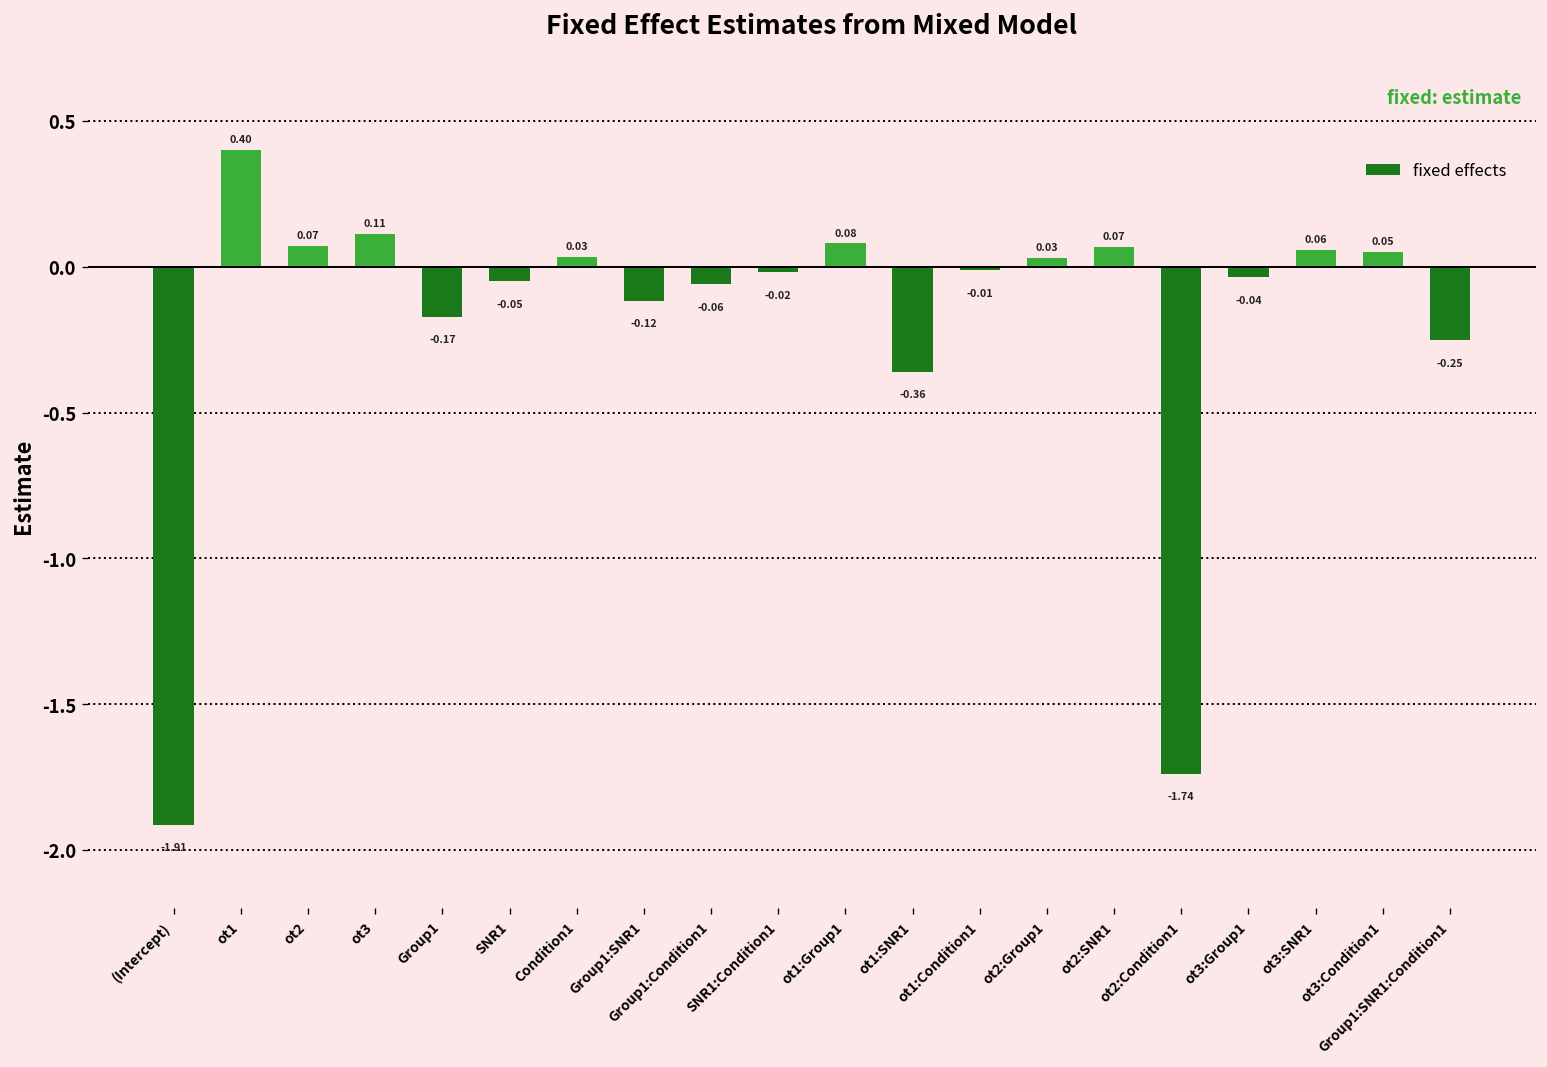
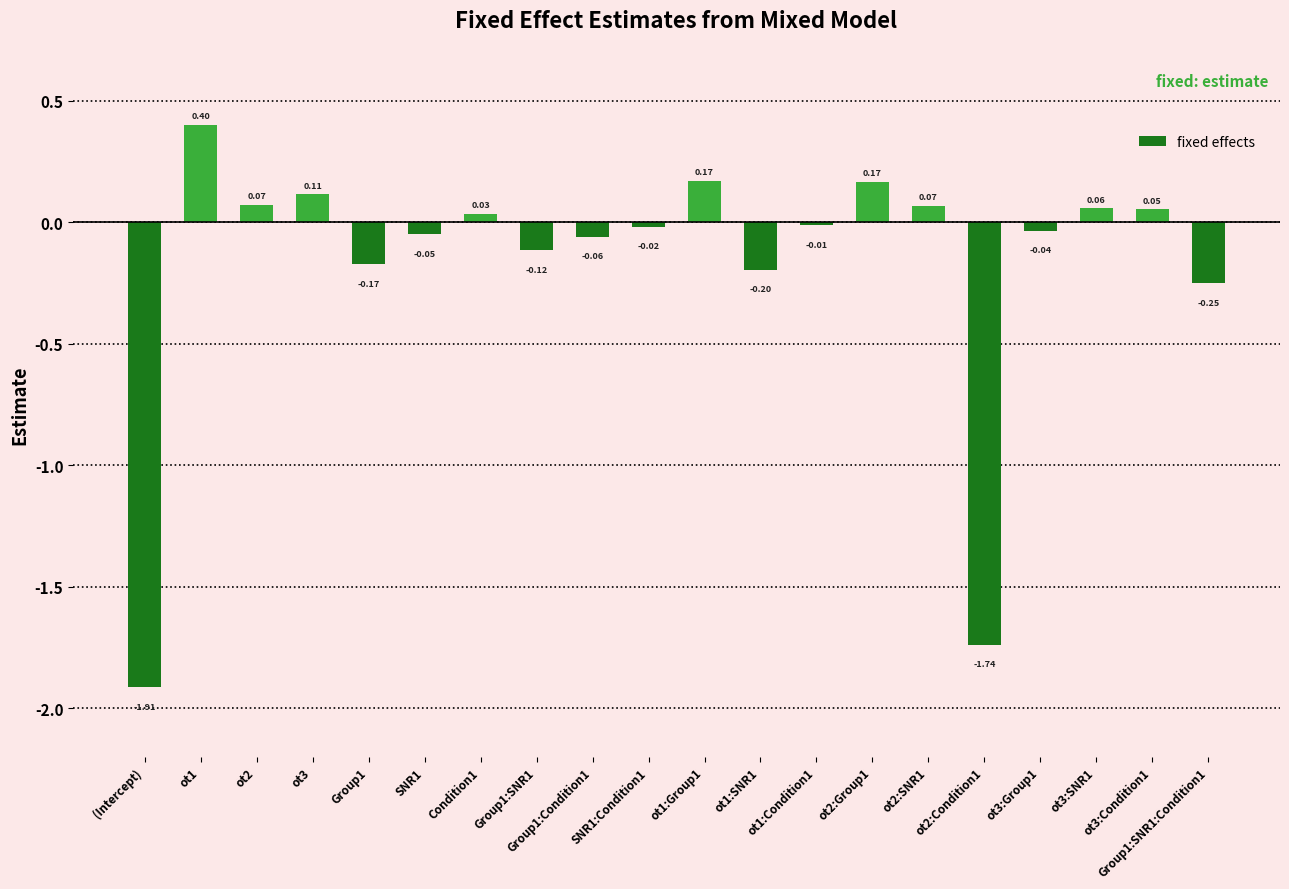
  {
    "(Intercept)": -1.91,
    "ot1": 0.40,
    "ot2": 0.07,
    "ot3": 0.11,
    "Group1": -0.17,
    "SNR1": -0.05,
    "Condition1": 0.03,
    "Group1:SNR1": -0.12,
    "Group1:Condition1": -0.06,
    "SNR1:Condition1": -0.02,
-   "ot1:Group1": 0.08,
-   "ot1:SNR1": -0.36,
+   "ot1:Group1": 0.17,
+   "ot1:SNR1": -0.20,
    "ot1:Condition1": -0.01,
-   "ot2:Group1": 0.03,
+   "ot2:Group1": 0.17,
    "ot2:SNR1": 0.07,
    "ot2:Condition1": -1.74,
    "ot3:Group1": -0.04,
    "ot3:SNR1": 0.06,
    "ot3:Condition1": 0.05,
    "Group1:SNR1:Condition1": -0.25
  }
